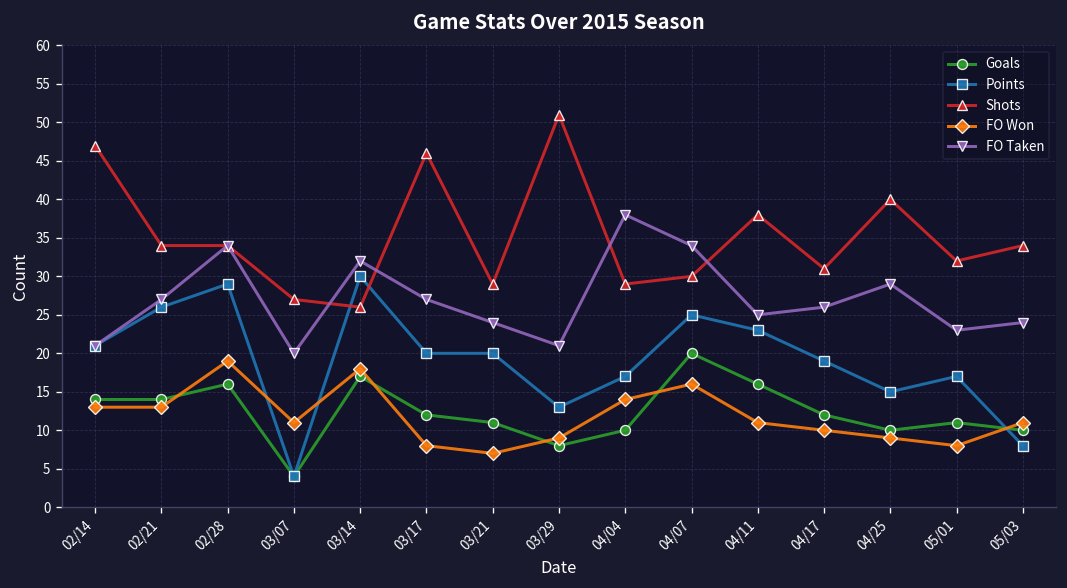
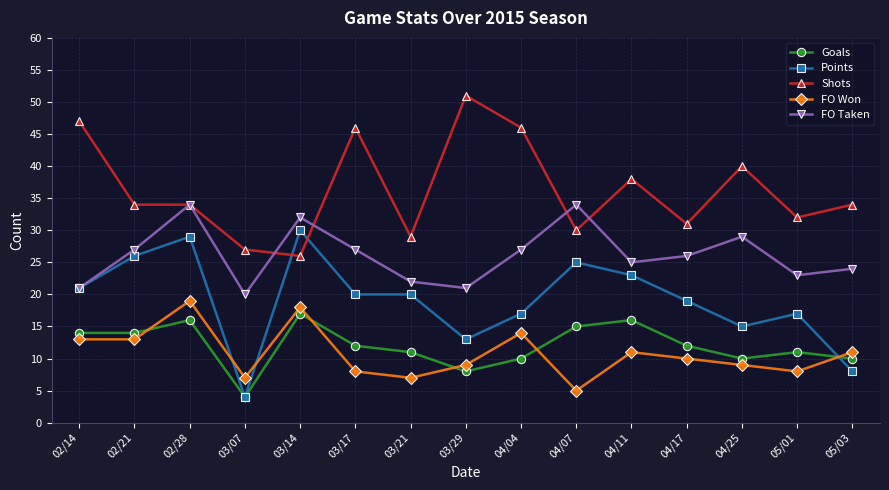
  {
    "Goals": {
      "02/14": 14,
      "02/21": 14,
      "02/28": 16,
      "03/14": 17,
      "03/17": 12,
      "03/21": 11,
      "03/29": 8,
      "04/04": 10,
-     "04/07": 20,
+     "04/07": 15,
      "04/11": 16,
      "04/17": 12,
      "04/25": 10,
      "05/01": 11,
      "05/03": 10
    },
    "Points": {
      "02/21": 26,
      "02/28": 29,
      "03/14": 30,
      "03/17": 20,
      "03/21": 20,
      "03/29": 13,
      "04/04": 17,
      "04/07": 25,
      "04/11": 23,
      "04/17": 19,
      "04/25": 15,
      "05/01": 17,
      "05/03": 8
    },
    "Shots": {
      "02/14": 47,
      "02/21": 34,
      "03/07": 27,
      "03/14": 26,
      "03/17": 46,
      "03/21": 29,
      "03/29": 51,
-     "04/04": 29,
+     "04/04": 46,
      "04/07": 30,
      "04/11": 38,
      "04/17": 31,
      "04/25": 40,
      "05/01": 32,
      "05/03": 34
    },
    "FO Won": {
      "02/14": 13,
      "02/21": 13,
      "02/28": 19,
-     "03/07": 11,
+     "03/07": 7,
      "03/14": 18,
      "03/17": 8,
      "03/21": 7,
      "03/29": 9,
      "04/04": 14,
-     "04/07": 16,
+     "04/07": 5,
      "04/11": 11,
      "04/17": 10,
      "04/25": 9,
      "05/01": 8,
      "05/03": 11
    },
    "FO Taken": {
      "02/21": 27,
      "03/07": 20,
      "03/14": 32,
      "03/17": 27,
-     "03/21": 24,
+     "03/21": 22,
      "03/29": 21,
-     "04/04": 38,
+     "04/04": 27,
      "04/07": 34,
      "04/11": 25,
      "04/17": 26,
      "04/25": 29,
      "05/01": 23,
      "05/03": 24
    }
  }
